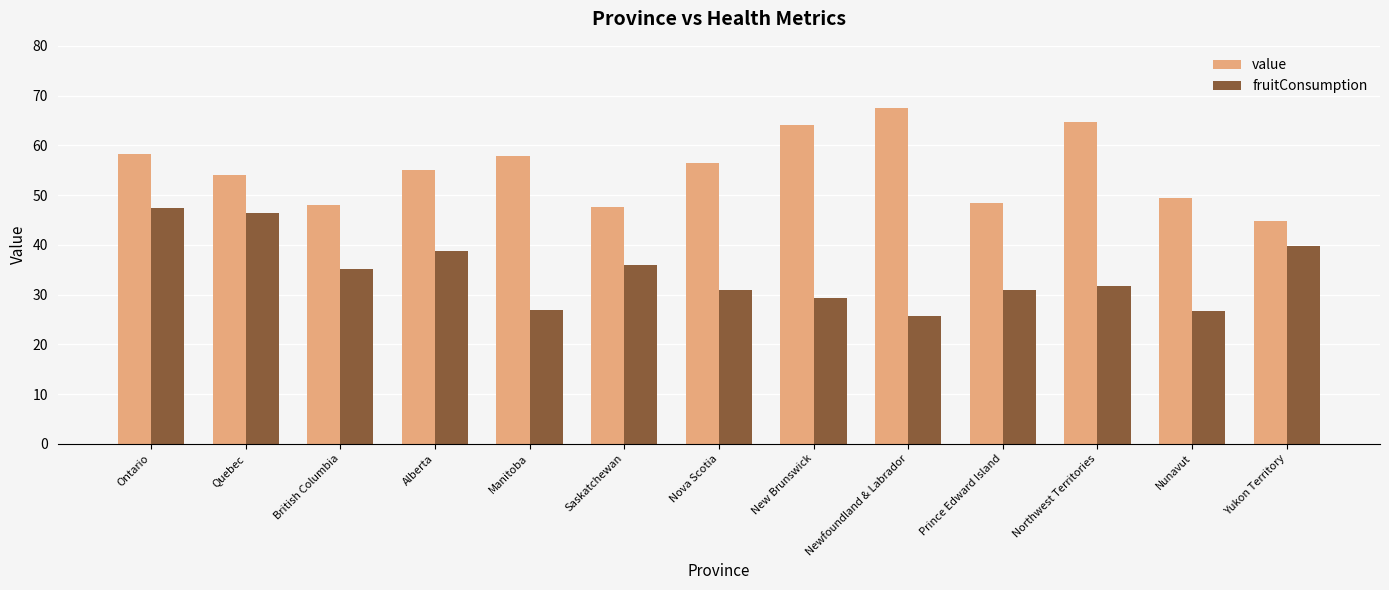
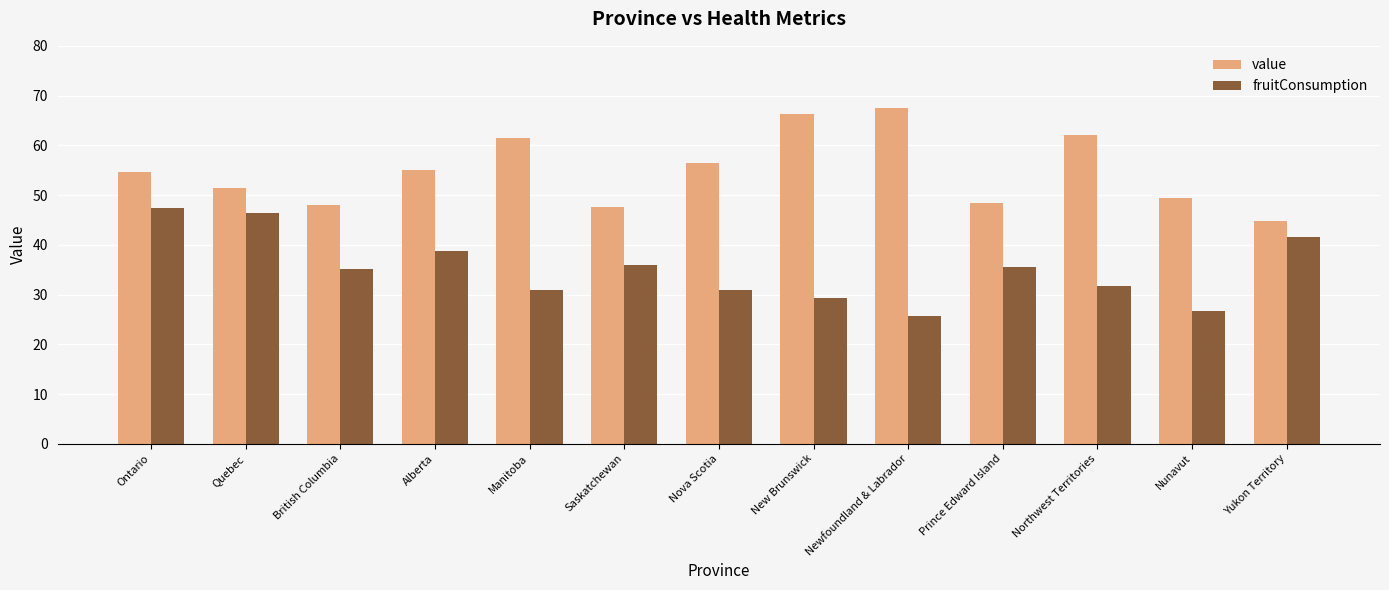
  {
    "value": {
-     "Ontario": 58,
-     "Quebec": 54,
+     "Ontario": 55,
+     "Quebec": 51,
      "British Columbia": 48,
      "Alberta": 55,
-     "Manitoba": 58,
+     "Manitoba": 62,
      "Saskatchewan": 48,
      "Nova Scotia": 57,
-     "New Brunswick": 64,
+     "New Brunswick": 66,
      "Newfoundland & Labrador": 68,
      "Prince Edward Island": 48,
-     "Northwest Territories": 65,
+     "Northwest Territories": 62,
      "Nunavut": 49,
      "Yukon Territory": 45
    },
    "fruitConsumption": {
      "Ontario": 47,
      "Quebec": 46,
      "British Columbia": 35,
      "Alberta": 39,
-     "Manitoba": 27,
+     "Manitoba": 31,
      "Saskatchewan": 36,
      "Nova Scotia": 31,
      "New Brunswick": 29,
      "Newfoundland & Labrador": 26,
-     "Prince Edward Island": 31,
+     "Prince Edward Island": 36,
      "Northwest Territories": 32,
      "Nunavut": 27,
-     "Yukon Territory": 40
+     "Yukon Territory": 42
    }
  }
